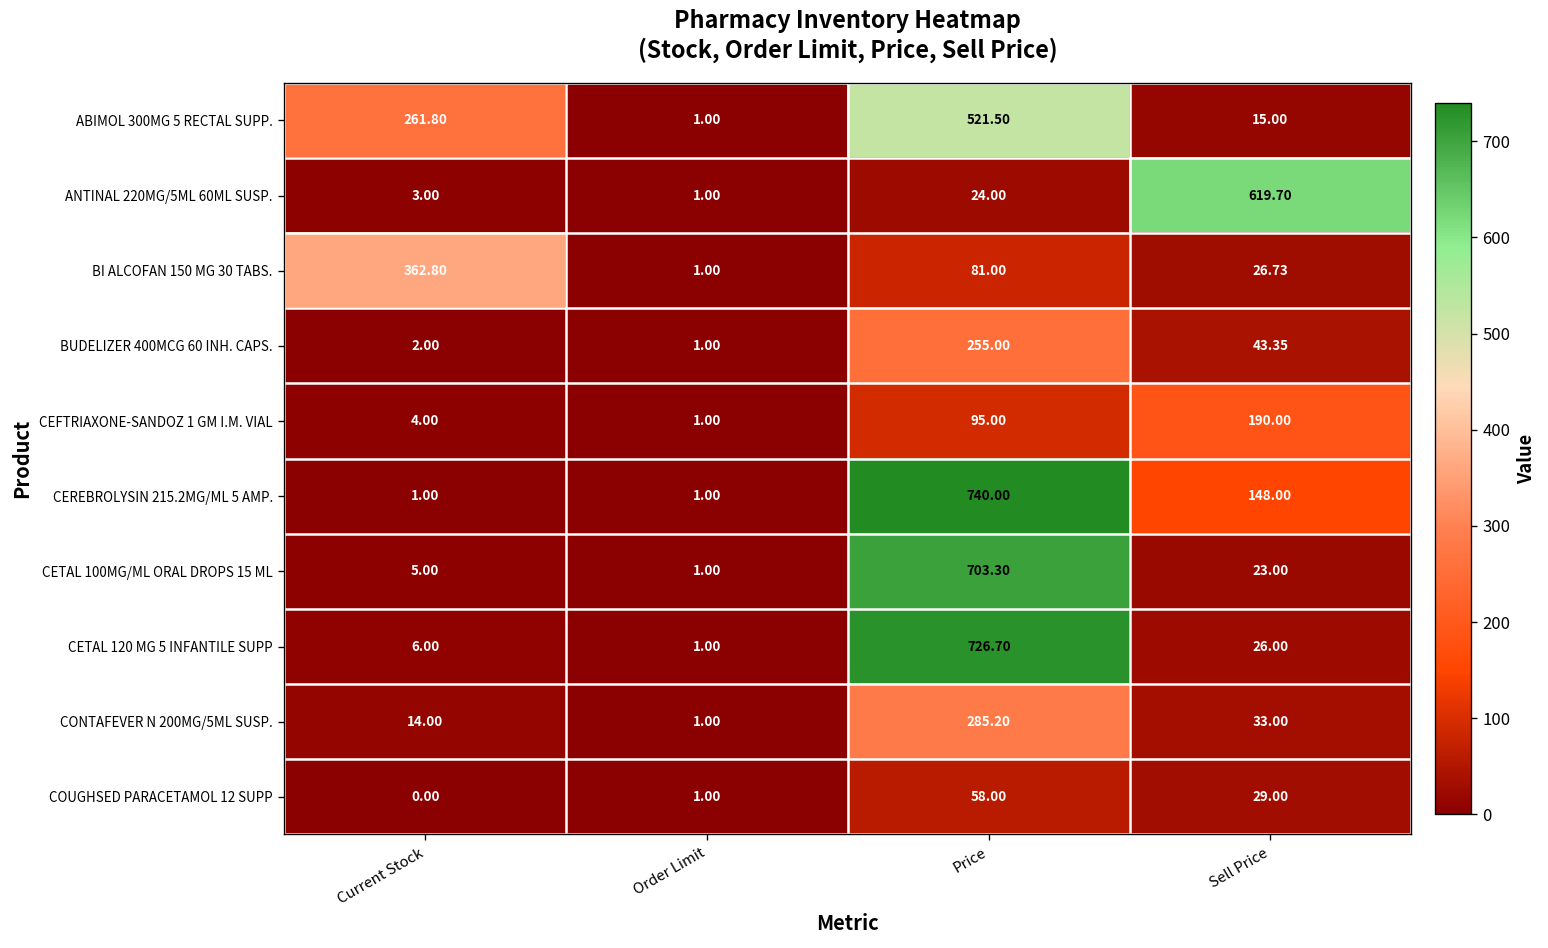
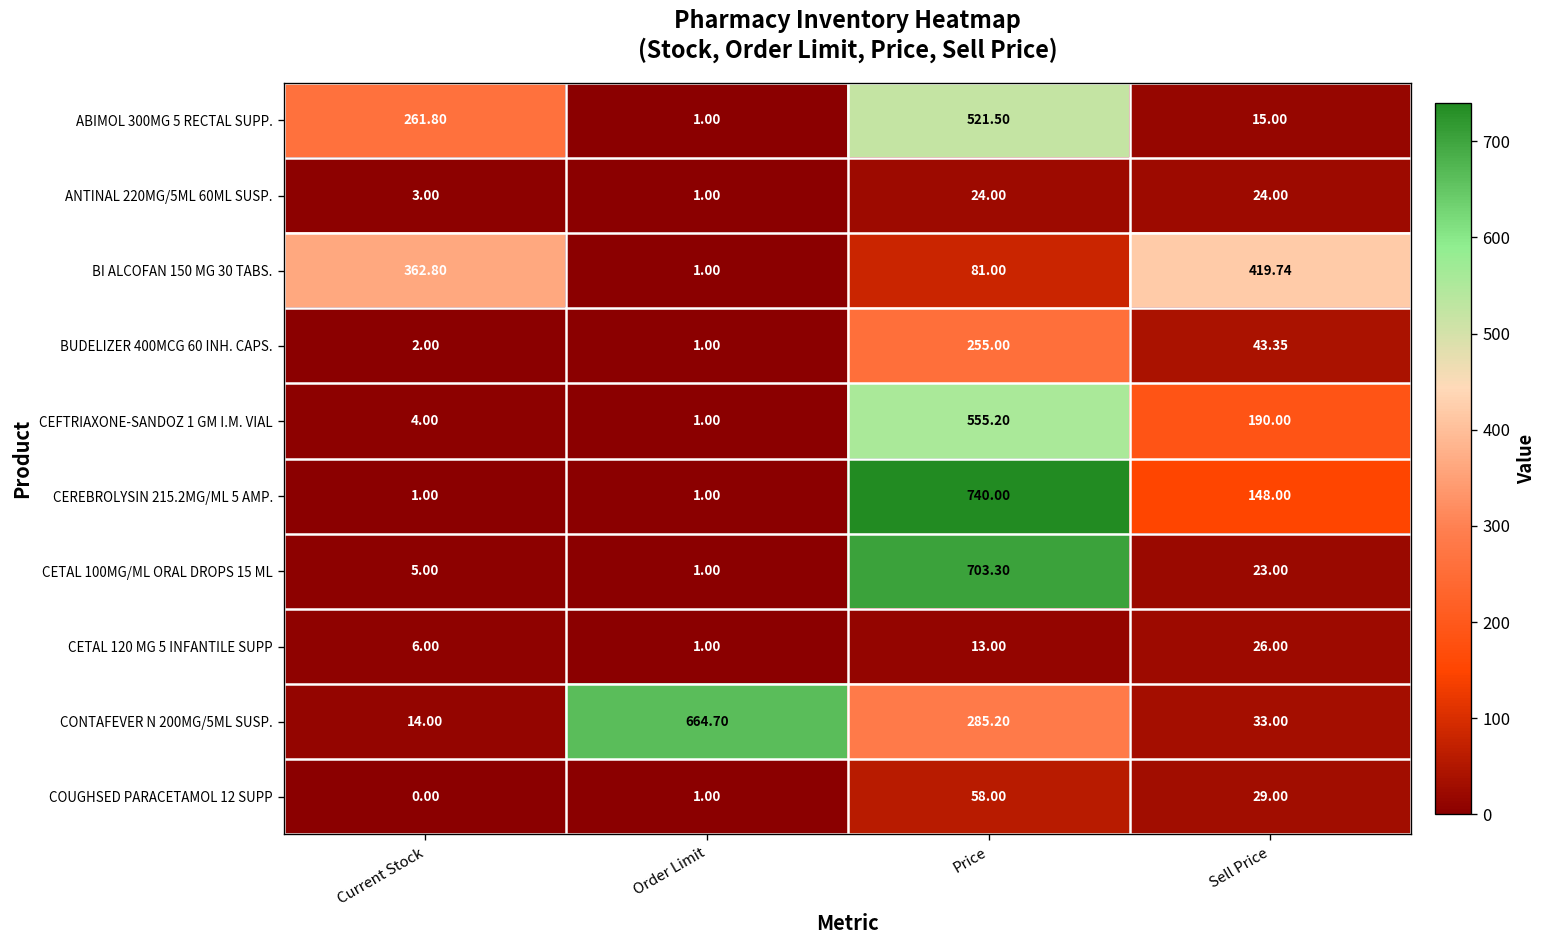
  {
    "ABIMOL 300MG 5 RECTAL SUPP.": {
      "Current Stock": 261.80,
      "Order Limit": 1.00,
      "Price": 521.50,
      "Sell Price": 15.00
    },
    "ANTINAL 220MG/5ML 60ML SUSP.": {
      "Current Stock": 3.00,
      "Order Limit": 1.00,
      "Price": 24.00,
-     "Sell Price": 619.70
+     "Sell Price": 24.00
    },
    "BI ALCOFAN 150 MG 30 TABS.": {
      "Current Stock": 362.80,
      "Order Limit": 1.00,
      "Price": 81.00,
-     "Sell Price": 26.73
+     "Sell Price": 419.74
    },
    "BUDELIZER 400MCG 60 INH. CAPS.": {
      "Current Stock": 2.00,
      "Order Limit": 1.00,
      "Price": 255.00,
      "Sell Price": 43.35
    },
    "CEFTRIAXONE-SANDOZ 1 GM I.M. VIAL": {
      "Current Stock": 4.00,
      "Order Limit": 1.00,
-     "Price": 95.00,
+     "Price": 555.20,
      "Sell Price": 190.00
    },
    "CEREBROLYSIN 215.2MG/ML 5 AMP.": {
      "Current Stock": 1.00,
      "Order Limit": 1.00,
      "Price": 740.00,
      "Sell Price": 148.00
    },
    "CETAL 100MG/ML ORAL DROPS 15 ML": {
      "Current Stock": 5.00,
      "Order Limit": 1.00,
      "Price": 703.30,
      "Sell Price": 23.00
    },
    "CETAL 120 MG 5 INFANTILE SUPP": {
      "Current Stock": 6.00,
      "Order Limit": 1.00,
-     "Price": 726.70,
+     "Price": 13.00,
      "Sell Price": 26.00
    },
    "CONTAFEVER N 200MG/5ML SUSP.": {
      "Current Stock": 14.00,
-     "Order Limit": 1.00,
+     "Order Limit": 664.70,
      "Price": 285.20,
      "Sell Price": 33.00
    },
    "COUGHSED PARACETAMOL 12 SUPP": {
      "Current Stock": 0.00,
      "Order Limit": 1.00,
      "Price": 58.00,
      "Sell Price": 29.00
    }
  }
